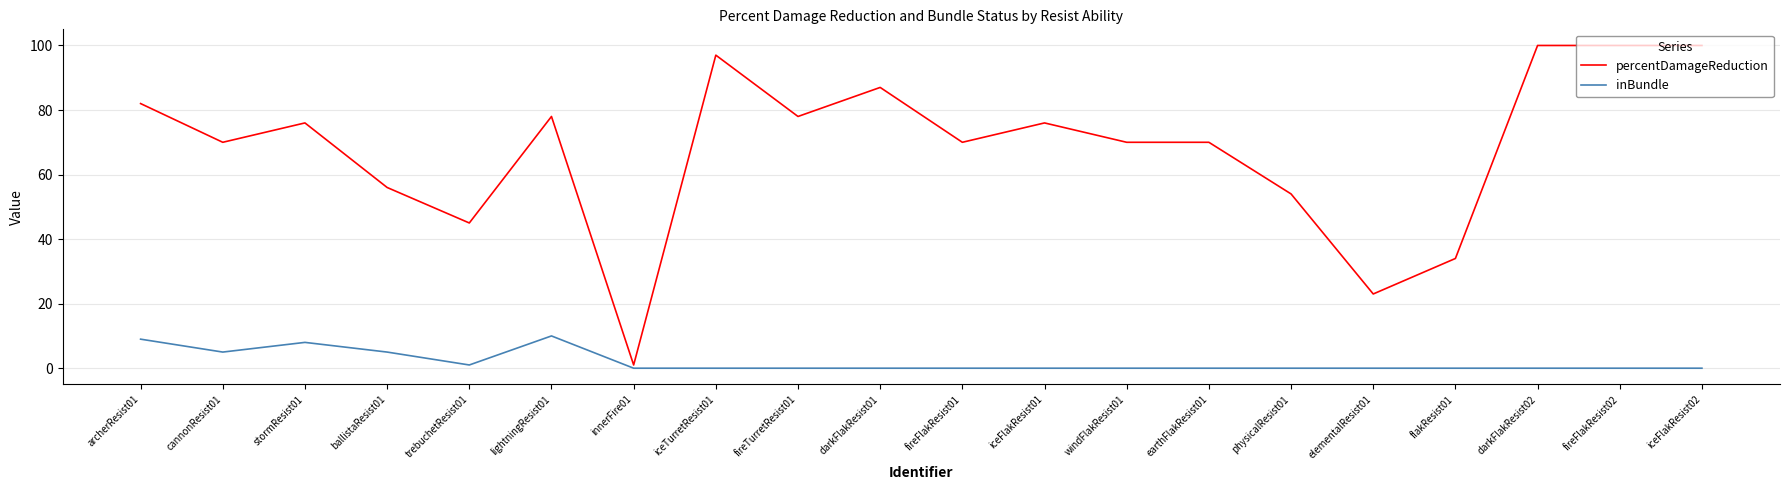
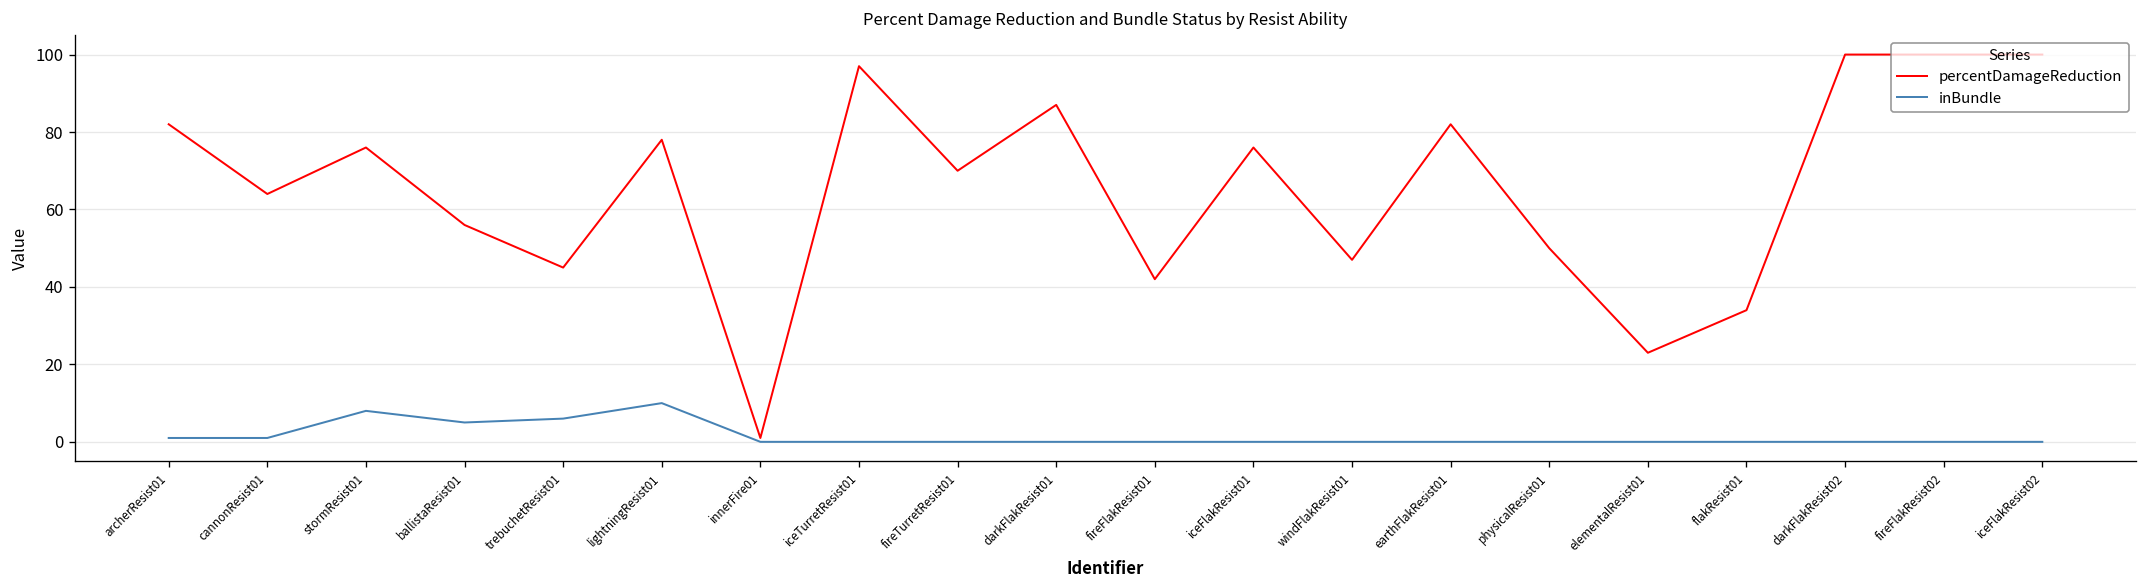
  {
    "percentDamageReduction": {
      "archerResist01": 82,
-     "cannonResist01": 70,
+     "cannonResist01": 64,
      "stormResist01": 76,
      "ballistaResist01": 56,
      "trebuchetResist01": 45,
      "lightningResist01": 78,
      "innerFire01": 1,
      "iceTurretResist01": 97,
-     "fireTurretResist01": 78,
+     "fireTurretResist01": 70,
      "darkFlakResist01": 87,
-     "fireFlakResist01": 70,
+     "fireFlakResist01": 42,
      "iceFlakResist01": 76,
-     "windFlakResist01": 70,
-     "earthFlakResist01": 70,
-     "physicalResist01": 54,
+     "windFlakResist01": 47,
+     "earthFlakResist01": 82,
+     "physicalResist01": 50,
      "elementalResist01": 23,
      "flakResist01": 34,
      "darkFlakResist02": 100
    },
    "inBundle": {
-     "archerResist01": 9,
-     "cannonResist01": 5,
+     "archerResist01": 1,
+     "cannonResist01": 1,
      "stormResist01": 8,
      "ballistaResist01": 5,
-     "trebuchetResist01": 1,
+     "trebuchetResist01": 6,
      "lightningResist01": 10,
      "innerFire01": 0,
      "iceTurretResist01": 0,
      "fireTurretResist01": 0,
      "darkFlakResist01": 0,
      "fireFlakResist01": 0,
      "iceFlakResist01": 0,
      "windFlakResist01": 0,
      "earthFlakResist01": 0,
      "physicalResist01": 0,
      "elementalResist01": 0,
      "flakResist01": 0,
      "darkFlakResist02": 0,
      "fireFlakResist02": 0,
      "iceFlakResist02": 0
    }
  }
